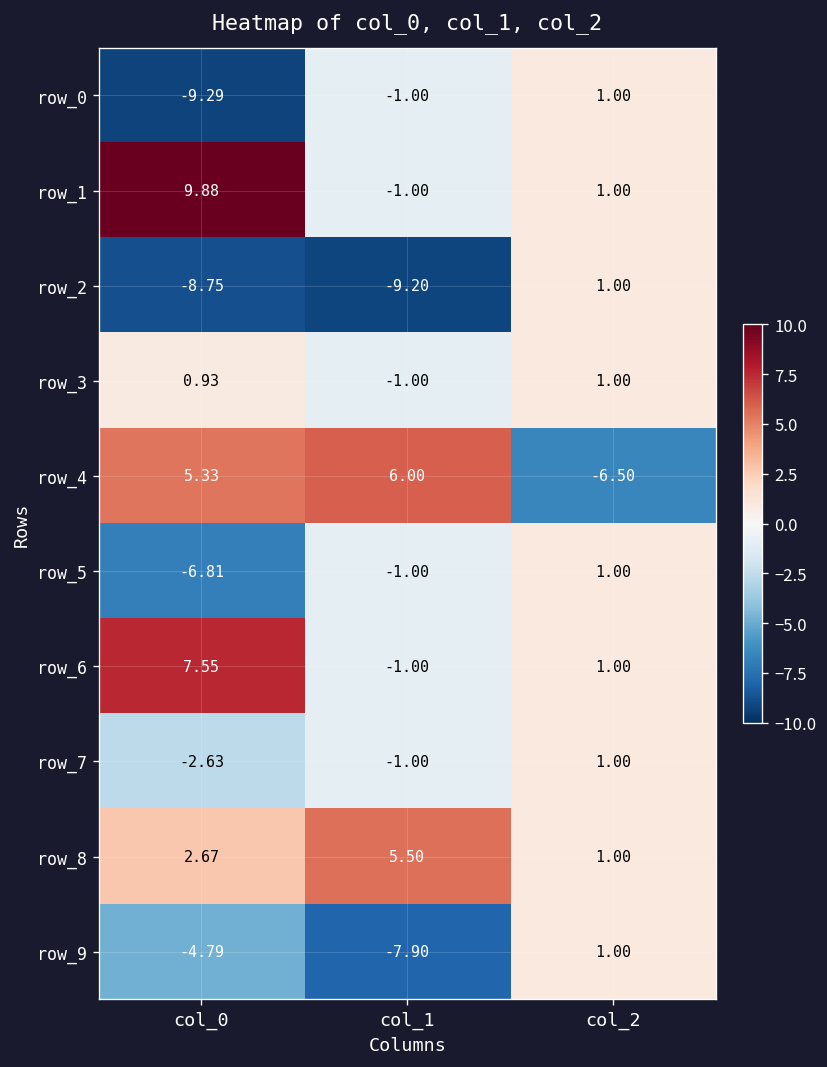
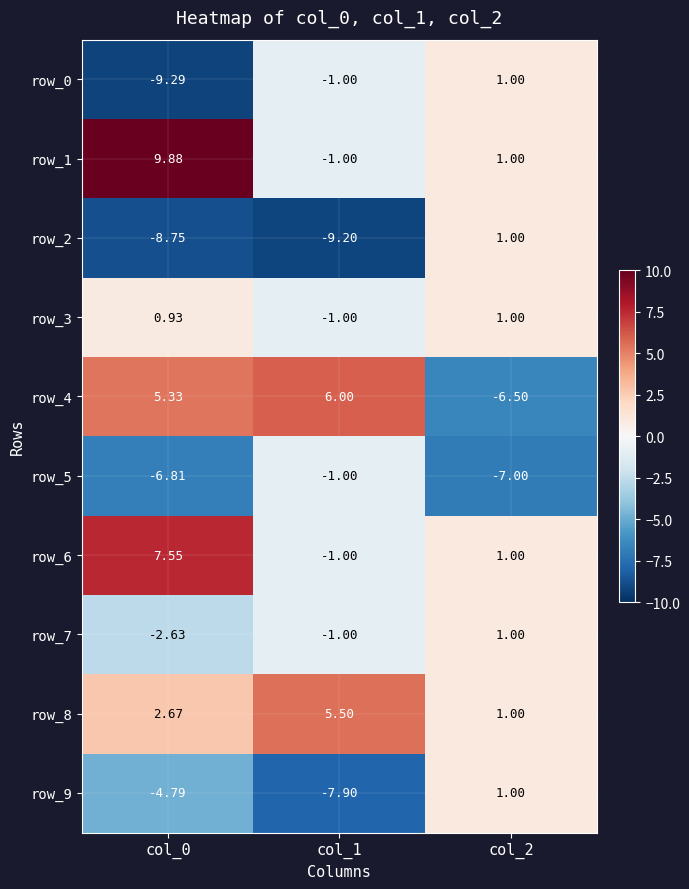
  {
    "row_0": {
      "col_0": -9.29,
      "col_1": -1.00,
      "col_2": 1.00
    },
    "row_1": {
      "col_0": 9.88,
      "col_1": -1.00,
      "col_2": 1.00
    },
    "row_2": {
      "col_0": -8.75,
      "col_1": -9.20,
      "col_2": 1.00
    },
    "row_3": {
      "col_0": 0.93,
      "col_1": -1.00,
      "col_2": 1.00
    },
    "row_4": {
      "col_0": 5.33,
      "col_1": 6.00,
      "col_2": -6.50
    },
    "row_5": {
      "col_0": -6.81,
      "col_1": -1.00,
-     "col_2": 1.00
+     "col_2": -7.00
    },
    "row_6": {
      "col_0": 7.55,
      "col_1": -1.00,
      "col_2": 1.00
    },
    "row_7": {
      "col_0": -2.63,
      "col_1": -1.00,
      "col_2": 1.00
    },
    "row_8": {
      "col_0": 2.67,
      "col_1": 5.50,
      "col_2": 1.00
    },
    "row_9": {
      "col_0": -4.79,
      "col_1": -7.90,
      "col_2": 1.00
    }
  }
